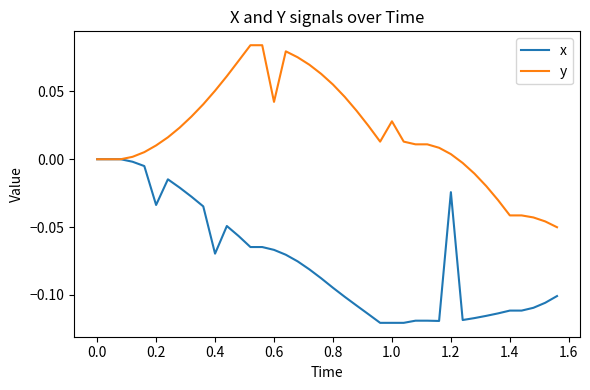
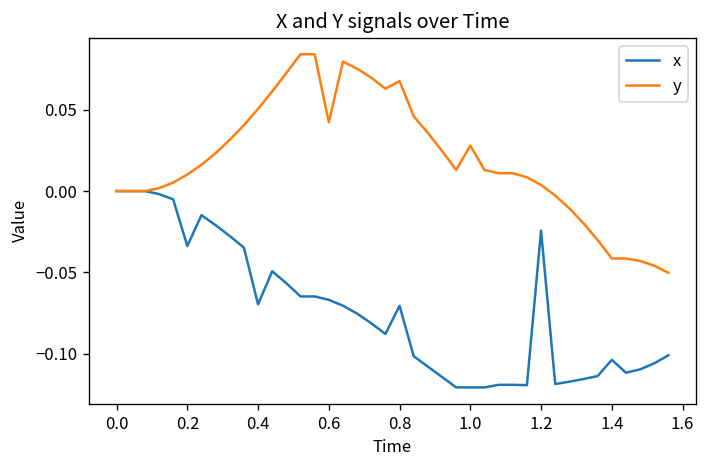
  {
    "x": {
      "0.2": -0.034,
      "0.4": -0.070,
      "0.6": -0.067,
-     "0.8": -0.095,
+     "0.8": -0.070,
      "1.0": -0.121,
      "1.2": -0.024,
-     "1.4": -0.112
+     "1.4": -0.104
    },
    "y": {
      "0.2": 0.010,
      "0.4": 0.051,
      "0.6": 0.042,
-     "0.8": 0.055,
+     "0.8": 0.068,
      "1.0": 0.028,
      "1.2": 0.004,
      "1.4": -0.041
    }
  }
